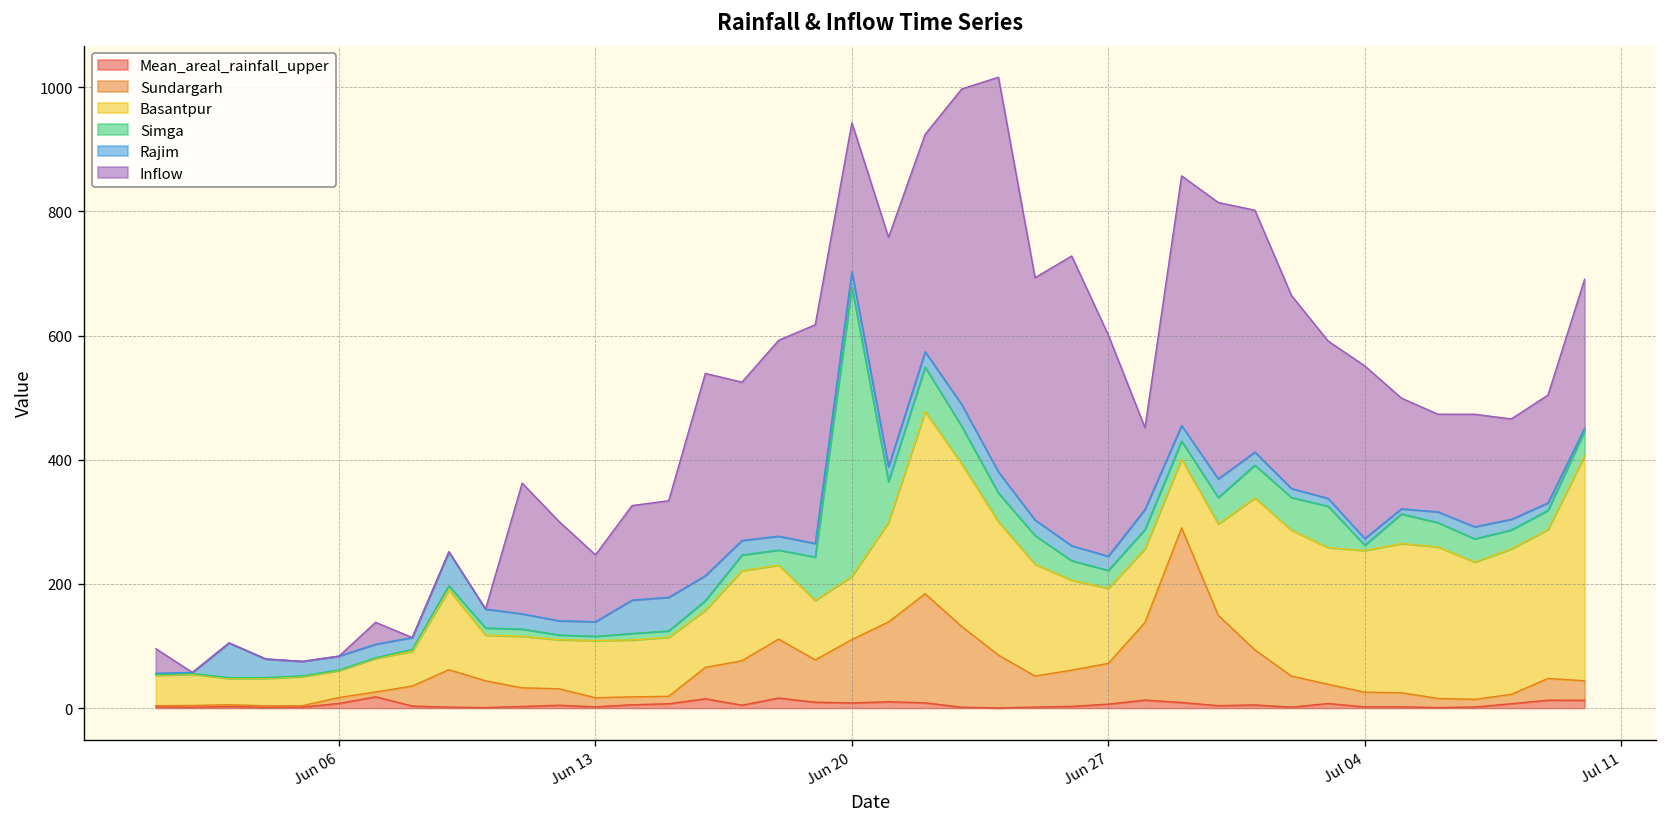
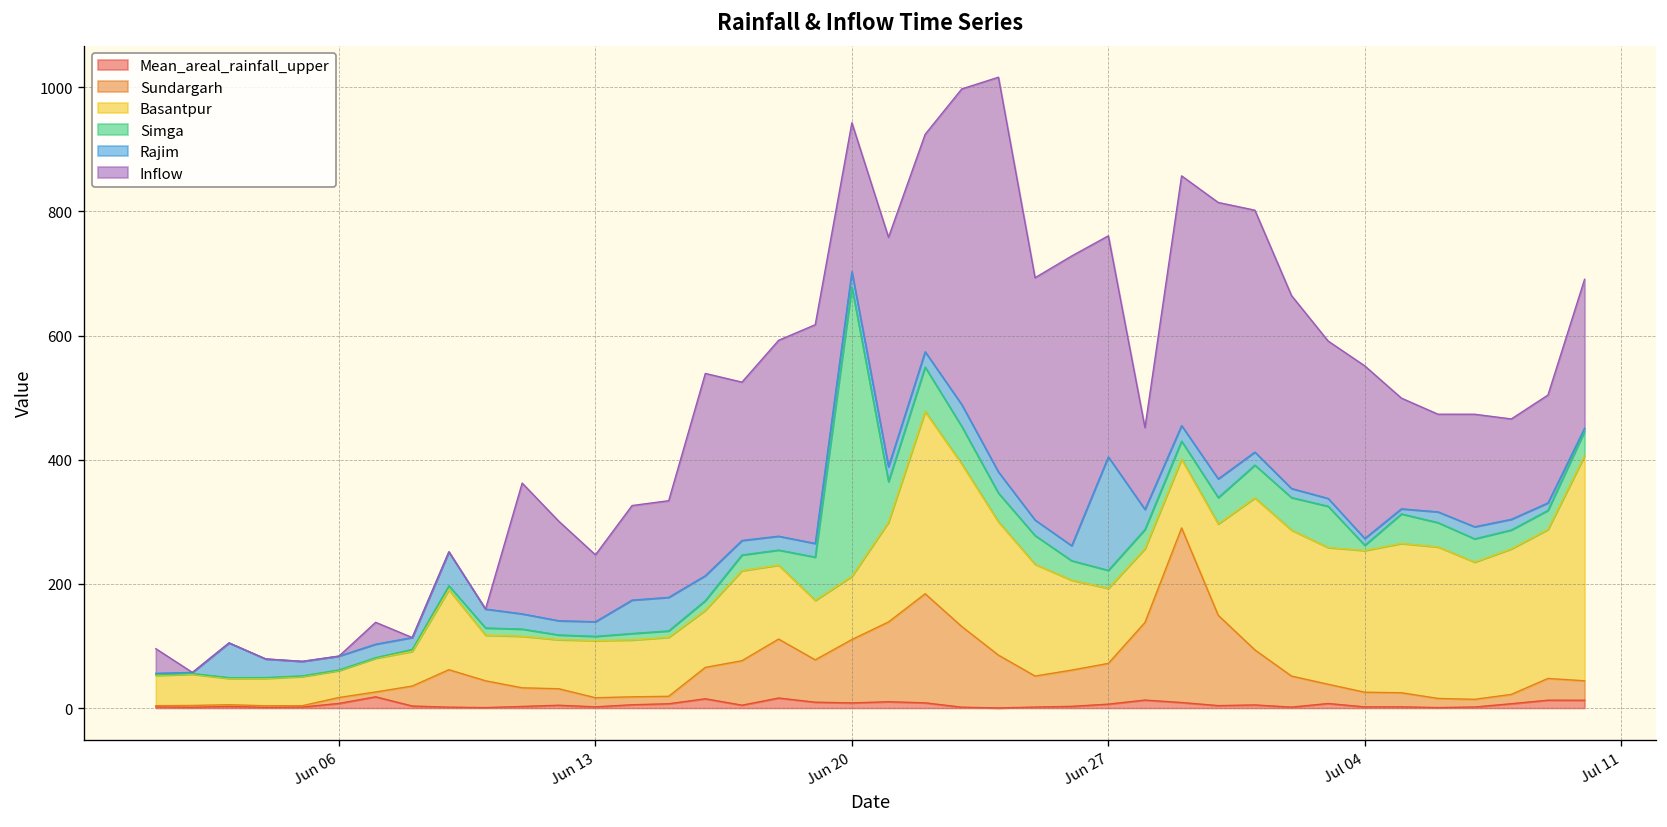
  {
    "Basantpur": {
      "Jun 13": 90,
      "Jun 20": 100,
      "Jun 27": 120,
      "Jul 04": 230
    },
    "Simga": {
      "Jun 13": 10,
      "Jun 20": 470,
      "Jun 27": 30,
      "Jul 04": 10
    },
    "Rajim": {
      "Jun 13": 20,
      "Jun 20": 20,
-     "Jun 27": 20,
+     "Jun 27": 180,
      "Jul 04": 10
    },
    "Inflow": {
      "Jun 13": 110,
      "Jun 20": 240,
      "Jun 27": 360,
      "Jul 04": 280
    }
  }
